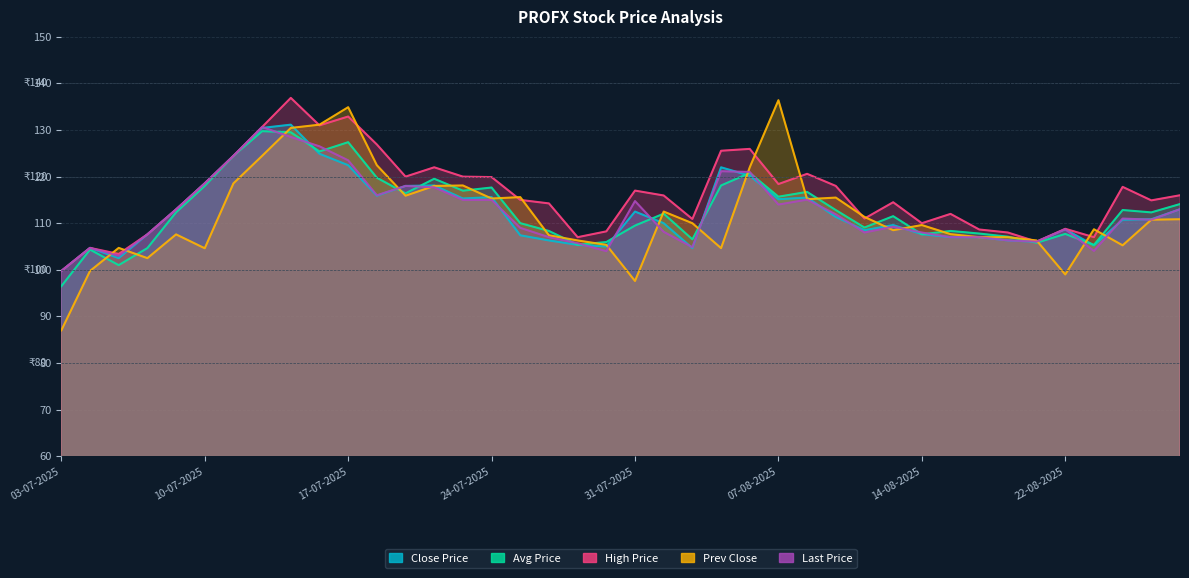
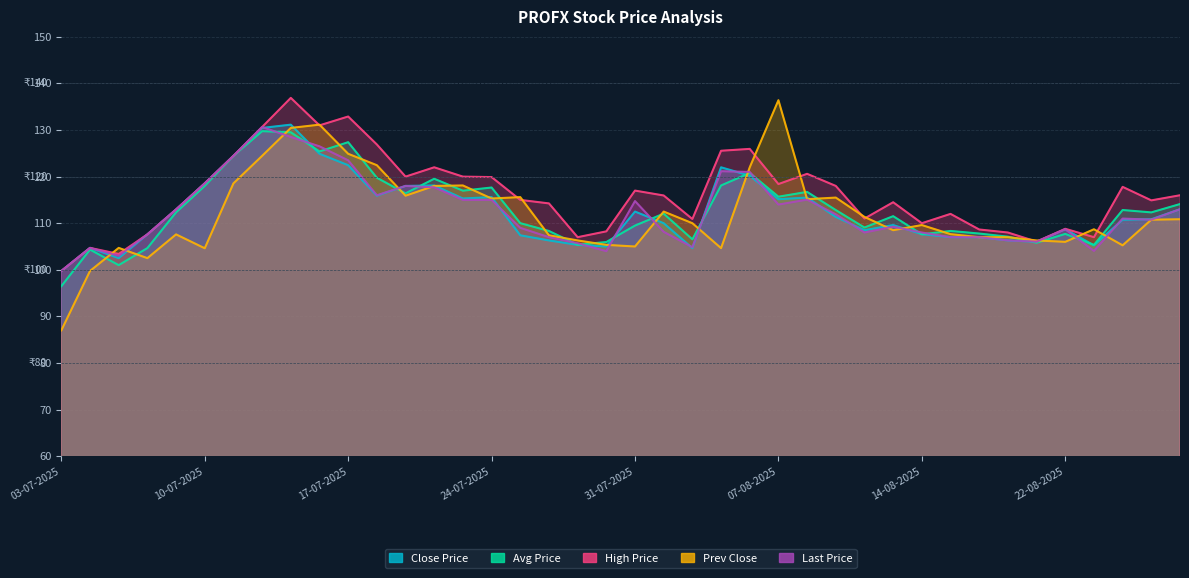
  {
    "Prev Close": {
      "03-07-2025": 87,
      "10-07-2025": 105,
-     "17-07-2025": 135,
-     "31-07-2025": 98,
+     "17-07-2025": 125,
+     "31-07-2025": 105,
      "07-08-2025": 136,
-     "22-08-2025": 99
+     "22-08-2025": 106
    }
  }
